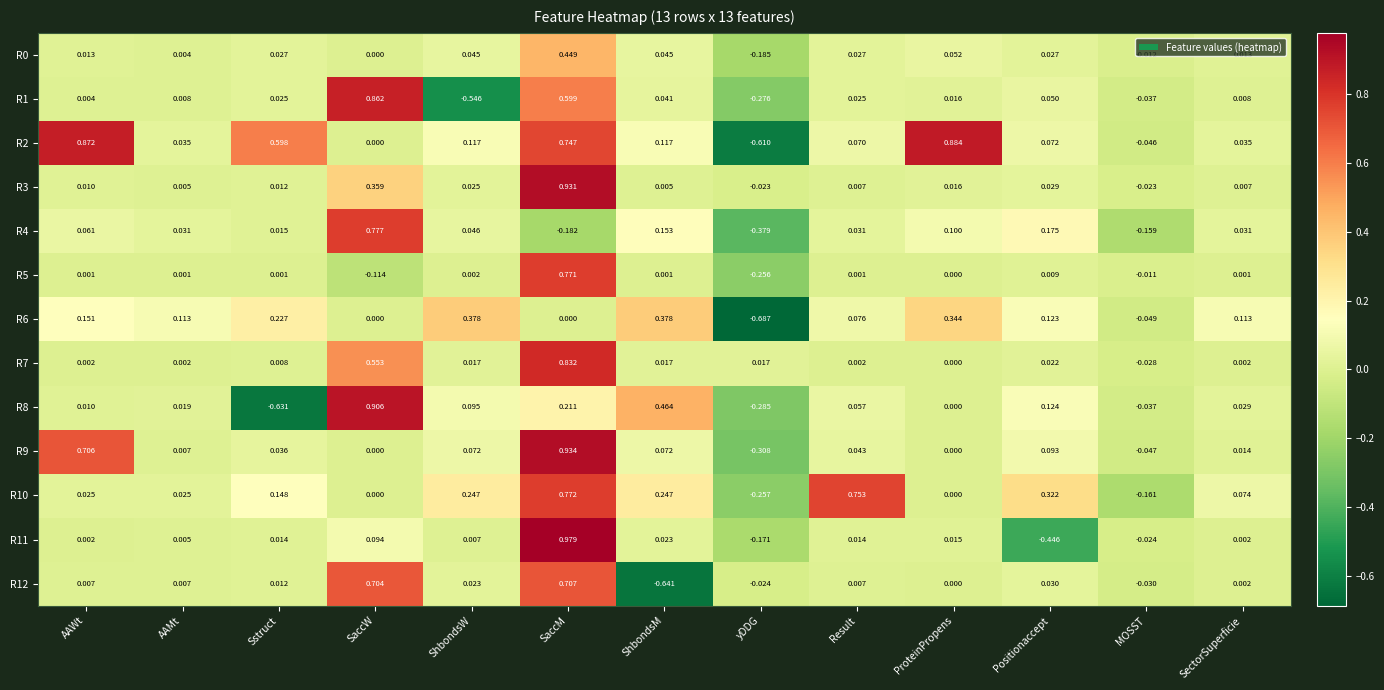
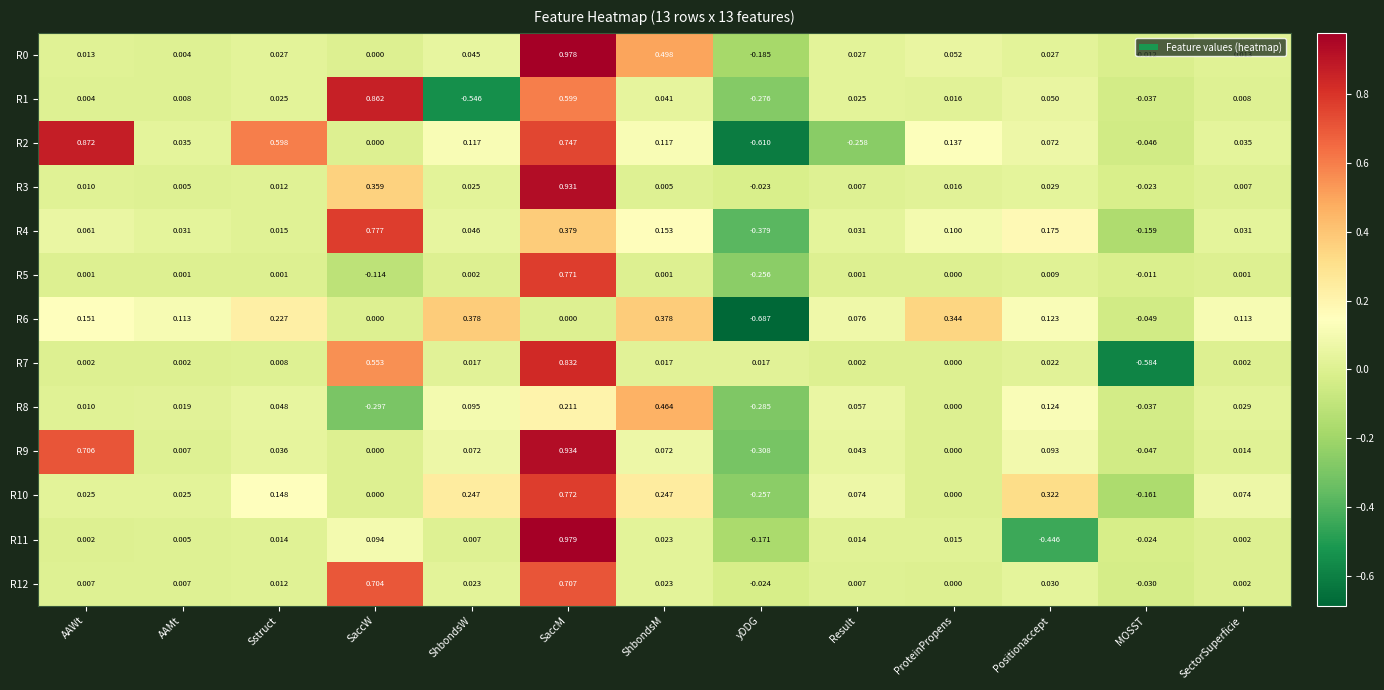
  {
    "R0": {
      "AAWt": 0.013,
      "AAMt": 0.004,
      "Sstruct": 0.027,
      "SaccW": 0.000,
      "ShbondsW": 0.045,
-     "SaccM": 0.449,
-     "ShbondsM": 0.045,
+     "SaccM": 0.978,
+     "ShbondsM": 0.498,
      "yDDG": -0.185,
      "Result": 0.027,
      "ProteinPropens": 0.052,
      "Positionaccept": 0.027
    },
    "R1": {
      "AAWt": 0.004,
      "AAMt": 0.008,
      "Sstruct": 0.025,
      "SaccW": 0.862,
      "ShbondsW": -0.546,
      "SaccM": 0.599,
      "ShbondsM": 0.041,
      "yDDG": -0.276,
      "Result": 0.025,
      "ProteinPropens": 0.016,
      "Positionaccept": 0.050,
      "MOSST": -0.037,
      "SectorSuperficie": 0.008
    },
    "R2": {
      "AAWt": 0.872,
      "AAMt": 0.035,
      "Sstruct": 0.598,
      "SaccW": 0.000,
      "ShbondsW": 0.117,
      "SaccM": 0.747,
      "ShbondsM": 0.117,
      "yDDG": -0.610,
-     "Result": 0.070,
-     "ProteinPropens": 0.884,
+     "Result": -0.258,
+     "ProteinPropens": 0.137,
      "Positionaccept": 0.072,
      "MOSST": -0.046,
      "SectorSuperficie": 0.035
    },
    "R3": {
      "AAWt": 0.010,
      "AAMt": 0.005,
      "Sstruct": 0.012,
      "SaccW": 0.359,
      "ShbondsW": 0.025,
      "SaccM": 0.931,
      "ShbondsM": 0.005,
      "yDDG": -0.023,
      "Result": 0.007,
      "ProteinPropens": 0.016,
      "Positionaccept": 0.029,
      "MOSST": -0.023,
      "SectorSuperficie": 0.007
    },
    "R4": {
      "AAWt": 0.061,
      "AAMt": 0.031,
      "Sstruct": 0.015,
      "SaccW": 0.777,
      "ShbondsW": 0.046,
-     "SaccM": -0.182,
+     "SaccM": 0.379,
      "ShbondsM": 0.153,
      "yDDG": -0.379,
      "Result": 0.031,
      "ProteinPropens": 0.100,
      "Positionaccept": 0.175,
      "MOSST": -0.159,
      "SectorSuperficie": 0.031
    },
    "R5": {
      "AAWt": 0.001,
      "AAMt": 0.001,
      "Sstruct": 0.001,
      "SaccW": -0.114,
      "ShbondsW": 0.002,
      "SaccM": 0.771,
      "ShbondsM": 0.001,
      "yDDG": -0.256,
      "Result": 0.001,
      "ProteinPropens": 0.000,
      "Positionaccept": 0.009,
      "MOSST": -0.011,
      "SectorSuperficie": 0.001
    },
    "R6": {
      "AAWt": 0.151,
      "AAMt": 0.113,
      "Sstruct": 0.227,
      "SaccW": 0.000,
      "ShbondsW": 0.378,
      "SaccM": 0.000,
      "ShbondsM": 0.378,
      "yDDG": -0.687,
      "Result": 0.076,
      "ProteinPropens": 0.344,
      "Positionaccept": 0.123,
      "MOSST": -0.049,
      "SectorSuperficie": 0.113
    },
    "R7": {
      "AAWt": 0.002,
      "AAMt": 0.002,
      "Sstruct": 0.008,
      "SaccW": 0.553,
      "ShbondsW": 0.017,
      "SaccM": 0.832,
      "ShbondsM": 0.017,
      "yDDG": 0.017,
      "Result": 0.002,
      "ProteinPropens": 0.000,
      "Positionaccept": 0.022,
-     "MOSST": -0.028,
+     "MOSST": -0.584,
      "SectorSuperficie": 0.002
    },
    "R8": {
      "AAWt": 0.010,
      "AAMt": 0.019,
-     "Sstruct": -0.631,
-     "SaccW": 0.906,
+     "Sstruct": 0.048,
+     "SaccW": -0.297,
      "ShbondsW": 0.095,
      "SaccM": 0.211,
      "ShbondsM": 0.464,
      "yDDG": -0.285,
      "Result": 0.057,
      "ProteinPropens": 0.000,
      "Positionaccept": 0.124,
      "MOSST": -0.037,
      "SectorSuperficie": 0.029
    },
    "R9": {
      "AAWt": 0.706,
      "AAMt": 0.007,
      "Sstruct": 0.036,
      "SaccW": 0.000,
      "ShbondsW": 0.072,
      "SaccM": 0.934,
      "ShbondsM": 0.072,
      "yDDG": -0.308,
      "Result": 0.043,
      "ProteinPropens": 0.000,
      "Positionaccept": 0.093,
      "MOSST": -0.047,
      "SectorSuperficie": 0.014
    },
    "R10": {
      "AAWt": 0.025,
      "AAMt": 0.025,
      "Sstruct": 0.148,
      "SaccW": 0.000,
      "ShbondsW": 0.247,
      "SaccM": 0.772,
      "ShbondsM": 0.247,
      "yDDG": -0.257,
-     "Result": 0.753,
+     "Result": 0.074,
      "ProteinPropens": 0.000,
      "Positionaccept": 0.322,
      "MOSST": -0.161,
      "SectorSuperficie": 0.074
    },
    "R11": {
      "AAWt": 0.002,
      "AAMt": 0.005,
      "Sstruct": 0.014,
      "SaccW": 0.094,
      "ShbondsW": 0.007,
      "SaccM": 0.979,
      "ShbondsM": 0.023,
      "yDDG": -0.171,
      "Result": 0.014,
      "ProteinPropens": 0.015,
      "Positionaccept": -0.446,
      "MOSST": -0.024,
      "SectorSuperficie": 0.002
    },
    "R12": {
      "AAWt": 0.007,
      "AAMt": 0.007,
      "Sstruct": 0.012,
      "SaccW": 0.704,
      "ShbondsW": 0.023,
      "SaccM": 0.707,
-     "ShbondsM": -0.641,
+     "ShbondsM": 0.023,
      "yDDG": -0.024,
      "Result": 0.007,
      "ProteinPropens": 0.000,
      "Positionaccept": 0.030,
      "MOSST": -0.030,
      "SectorSuperficie": 0.002
    }
  }
